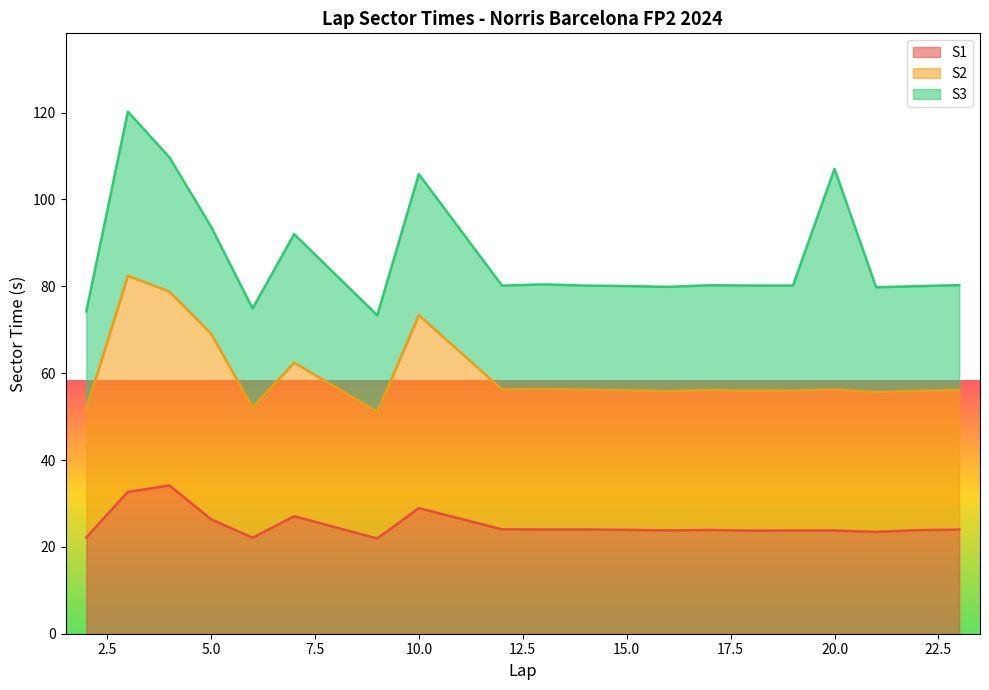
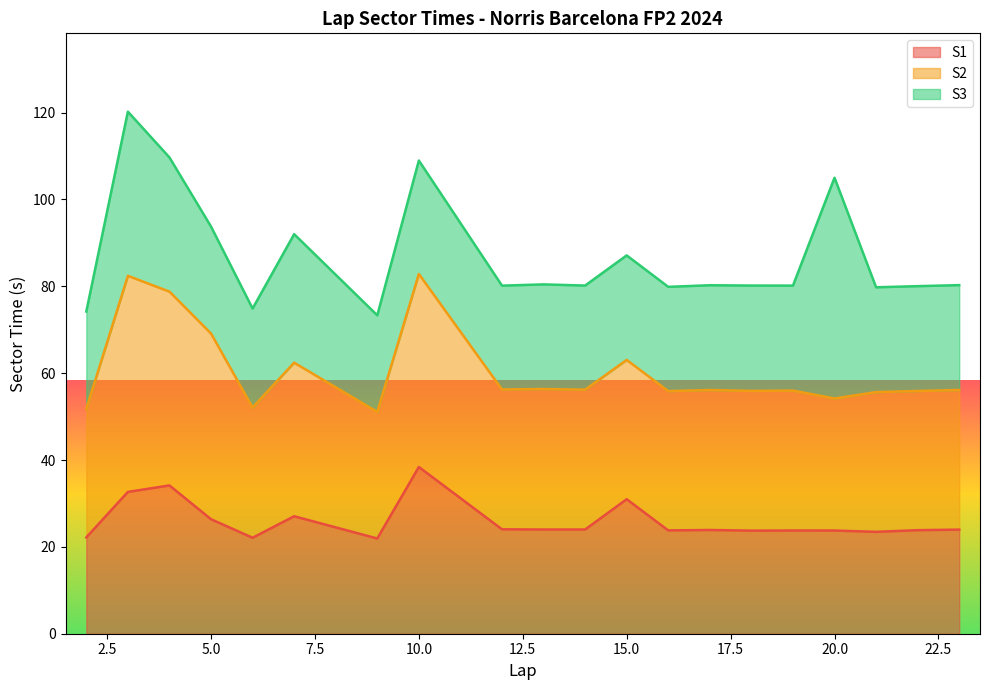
  {
    "S1": {
      "5.0": 26,
-     "10.0": 29,
-     "15.0": 24,
+     "10.0": 38,
+     "15.0": 31,
      "20.0": 24
    },
    "S2": {
      "5.0": 43,
      "10.0": 44,
      "15.0": 32,
-     "20.0": 32
+     "20.0": 30
    },
    "S3": {
      "5.0": 25,
-     "10.0": 32,
+     "10.0": 26,
      "15.0": 24,
      "20.0": 51
    }
  }
